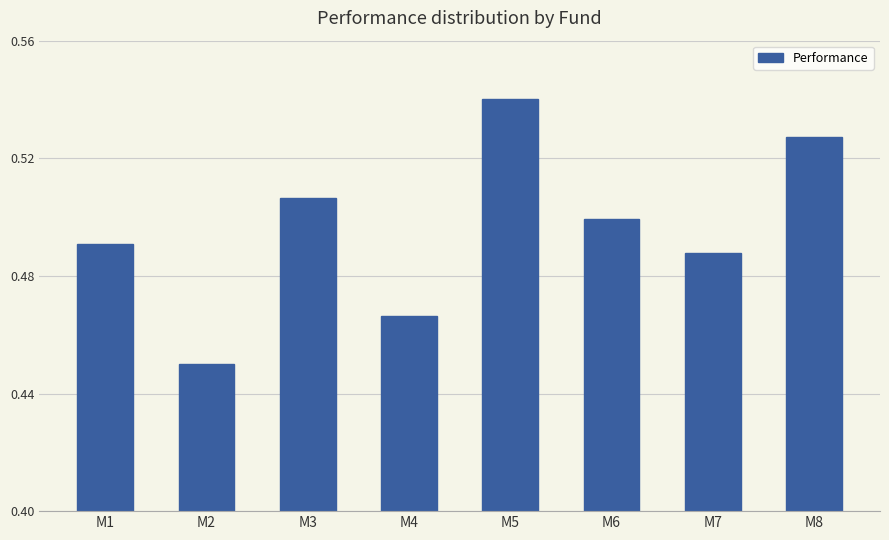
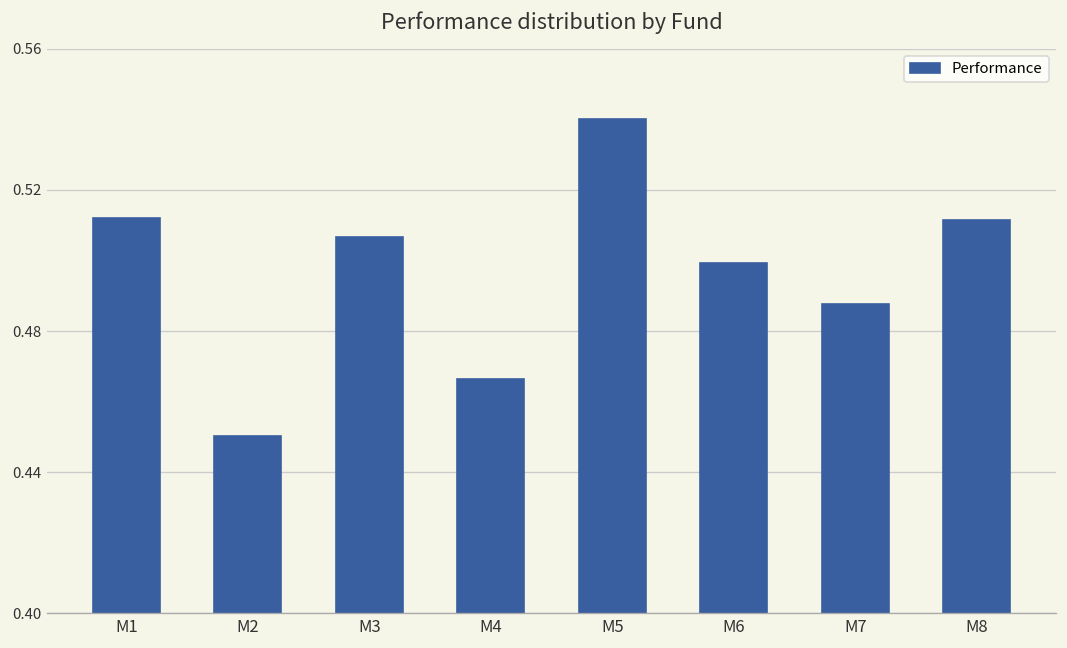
  {
-   "M1": 0.491,
+   "M1": 0.512,
    "M2": 0.450,
    "M3": 0.507,
    "M4": 0.466,
    "M5": 0.540,
    "M6": 0.499,
    "M7": 0.488,
-   "M8": 0.527
+   "M8": 0.512
  }
